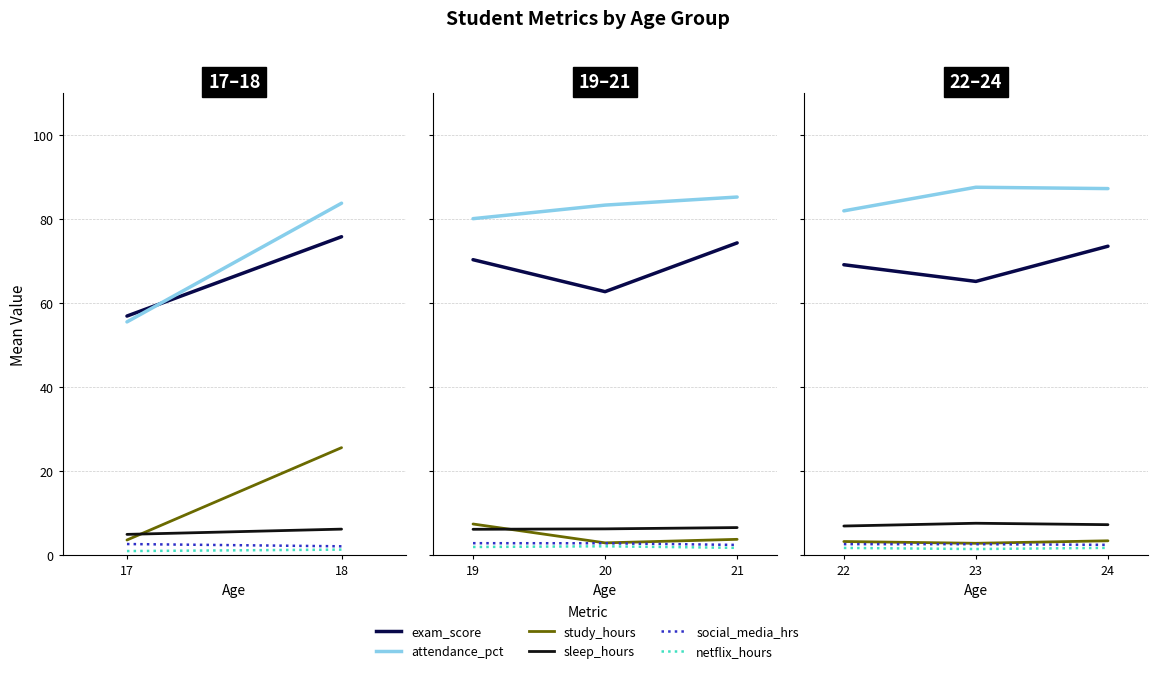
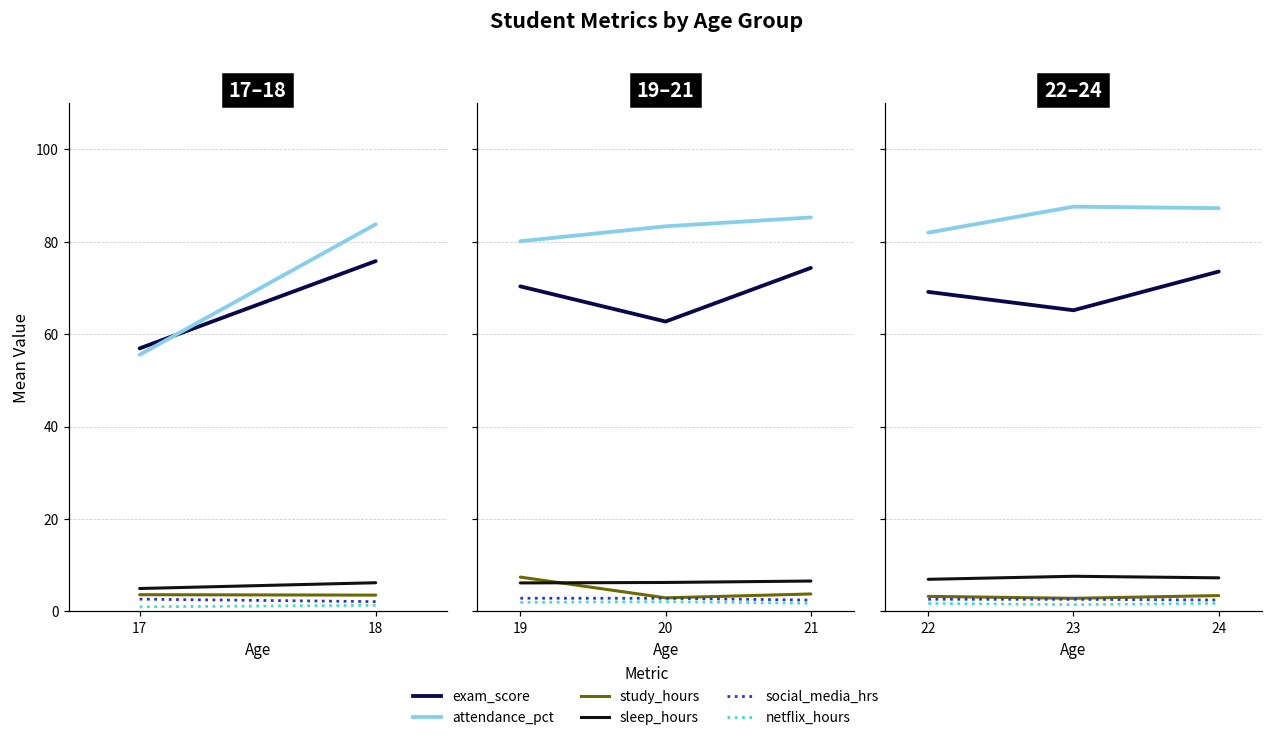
  {
    "17–18": {
      "attendance_pct": {
        "17": 56,
        "18": 84
      },
      "study_hours": {
        "17": 4,
-       "18": 26
+       "18": 4
      },
      "social_media_hrs": {
        "17": 3,
        "18": 2
      },
      "netflix_hours": {
        "17": 1,
        "18": 1
      }
    }
  }
